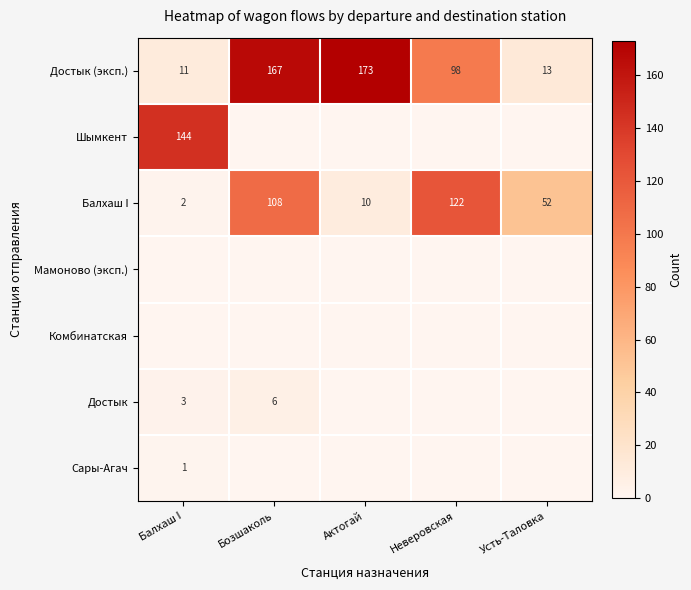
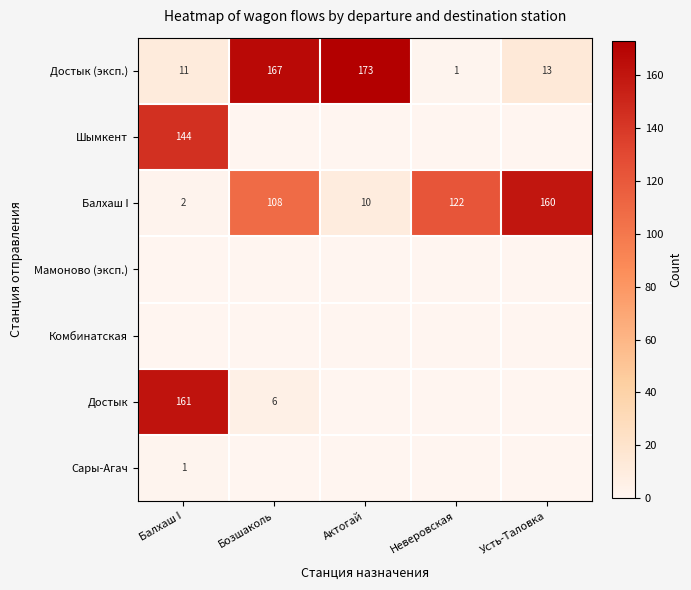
  {
    "Достык (эксп.)": {
      "Балхаш I": 11,
      "Бозшаколь": 167,
      "Актогай": 173,
-     "Неверовская": 98,
+     "Неверовская": 1,
      "Усть-Таловка": 13
    },
    "Шымкент": {
      "Балхаш I": 144
    },
    "Балхаш I": {
      "Балхаш I": 2,
      "Бозшаколь": 108,
      "Актогай": 10,
      "Неверовская": 122,
-     "Усть-Таловка": 52
+     "Усть-Таловка": 160
    },
    "Достык": {
-     "Балхаш I": 3,
+     "Балхаш I": 161,
      "Бозшаколь": 6
    },
    "Сары-Агач": {
      "Балхаш I": 1
    }
  }
